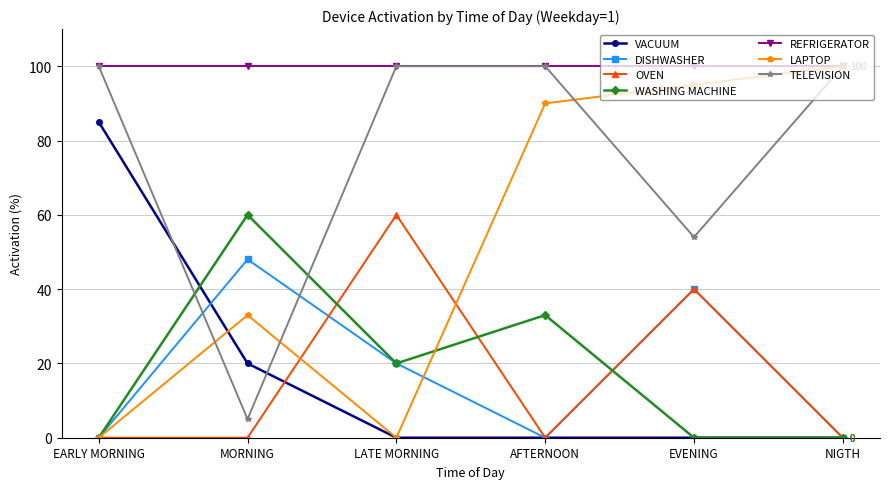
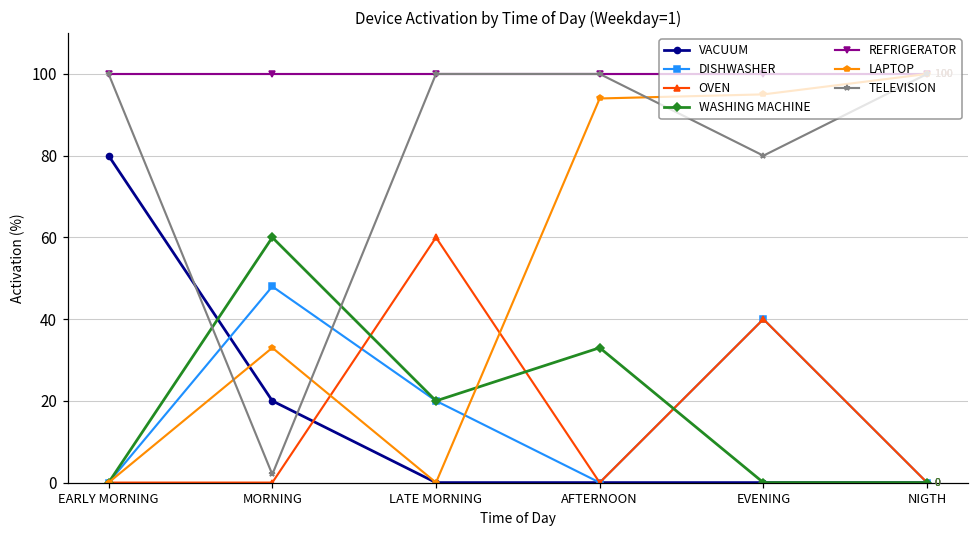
  {
    "VACUUM": {
-     "EARLY MORNING": 85,
+     "EARLY MORNING": 80,
      "MORNING": 20
    },
    "DISHWASHER": {
      "MORNING": 48
    },
    "OVEN": {
      "MORNING": 0,
      "LATE MORNING": 60
    },
    "WASHING MACHINE": {
      "MORNING": 60,
      "AFTERNOON": 33
    },
    "REFRIGERATOR": {
      "MORNING": 100
    },
    "LAPTOP": {
      "MORNING": 33,
-     "AFTERNOON": 90
+     "AFTERNOON": 94
    },
    "TELEVISION": {
-     "MORNING": 5,
-     "EVENING": 54
+     "MORNING": 2,
+     "EVENING": 80
    }
  }
